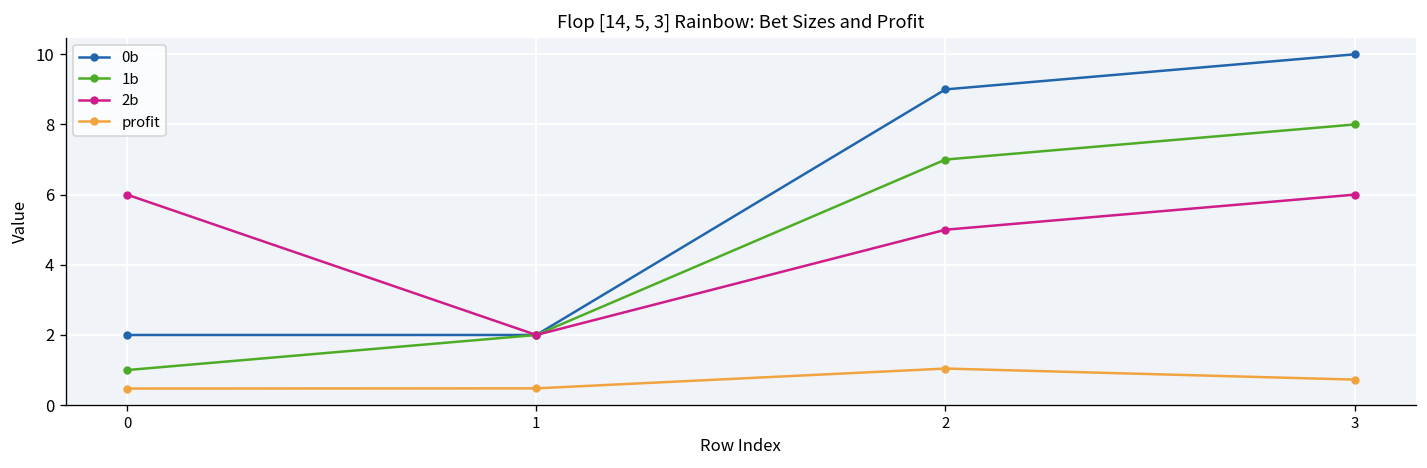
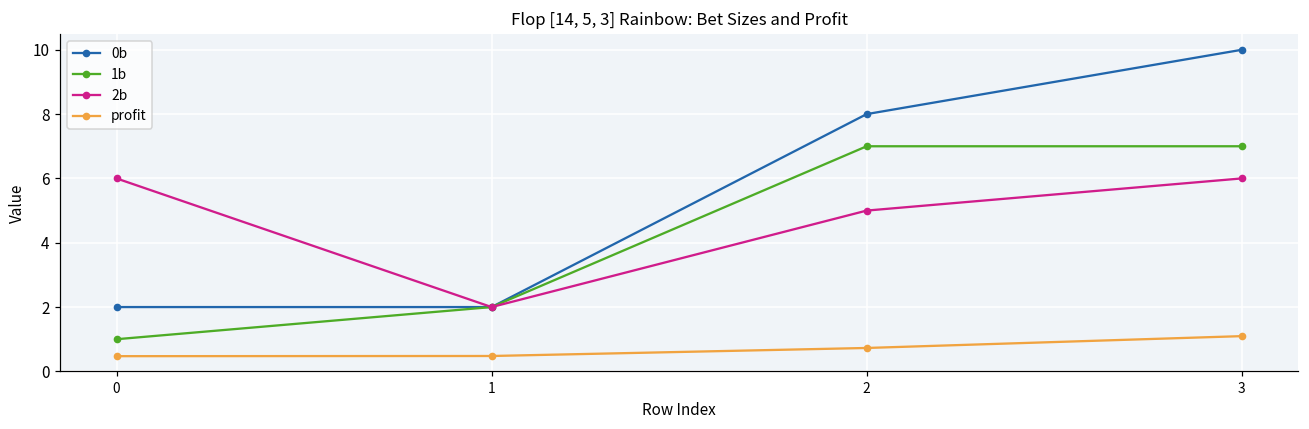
  {
    "0b": {
      "0": 2,
-     "2": 9,
+     "2": 8,
      "3": 10
    },
    "1b": {
      "0": 1,
      "2": 7,
-     "3": 8
+     "3": 7
    },
    "2b": {
      "0": 6.0,
      "2": 5.0,
      "3": 6.0
    },
    "profit": {
      "0": 0.5,
      "1": 0.5,
-     "2": 1.0,
-     "3": 0.7
+     "2": 0.7,
+     "3": 1.1
    }
  }
